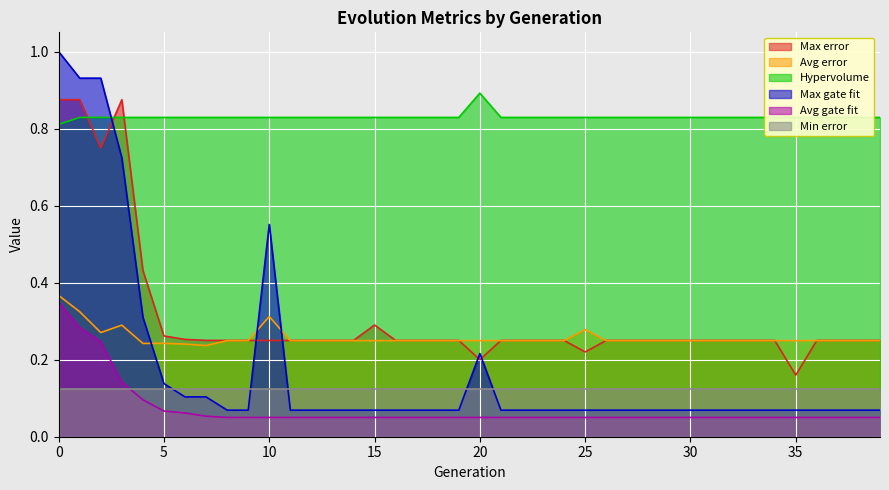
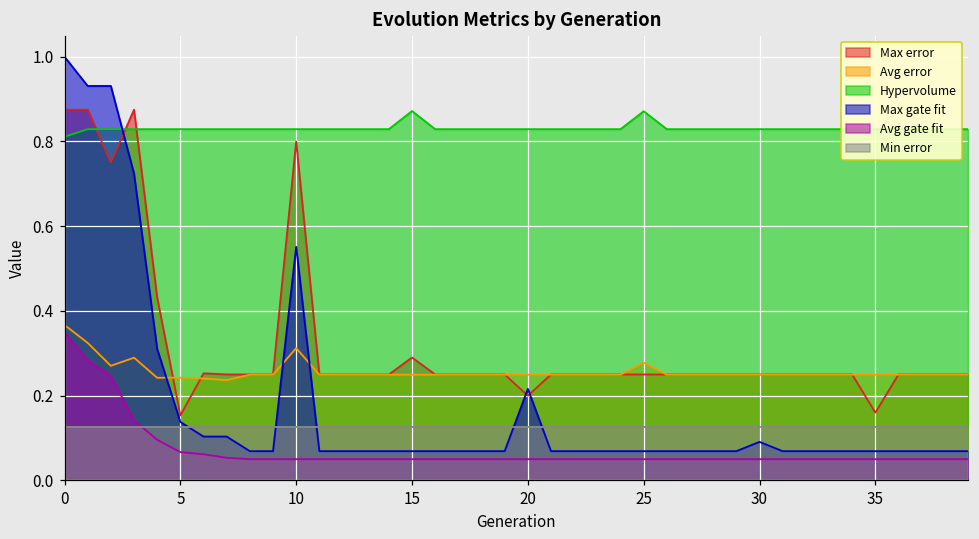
  {
    "Max error": {
      "0": 0.88,
-     "5": 0.26,
-     "10": 0.25,
+     "5": 0.15,
+     "10": 0.80,
      "15": 0.29,
      "20": 0.20,
-     "25": 0.22,
+     "25": 0.25,
      "35": 0.16
    },
    "Avg error": {
      "0": 0.37,
      "5": 0.24,
      "10": 0.31,
      "15": 0.25,
      "20": 0.25,
      "25": 0.28,
      "35": 0.25
    },
    "Hypervolume": {
      "0": 0.81,
      "5": 0.83,
      "10": 0.83,
-     "15": 0.83,
-     "20": 0.89,
-     "25": 0.83,
+     "15": 0.87,
+     "20": 0.83,
+     "25": 0.87,
      "30": 0.83
    },
    "Max gate fit": {
      "0": 1.00,
      "5": 0.14,
      "10": 0.55,
      "15": 0.07,
      "20": 0.22,
      "25": 0.07,
-     "30": 0.07,
+     "30": 0.09,
      "35": 0.07
    },
    "Avg gate fit": {
      "0": 0.35,
      "5": 0.07,
      "10": 0.05,
      "15": 0.05,
      "20": 0.05,
      "25": 0.05,
      "30": 0.05,
      "35": 0.05
    },
    "Min error": {
      "0": 0.13,
      "5": 0.13,
      "10": 0.13,
      "15": 0.13,
      "20": 0.13,
      "25": 0.13,
      "30": 0.13,
      "35": 0.13
    }
  }
